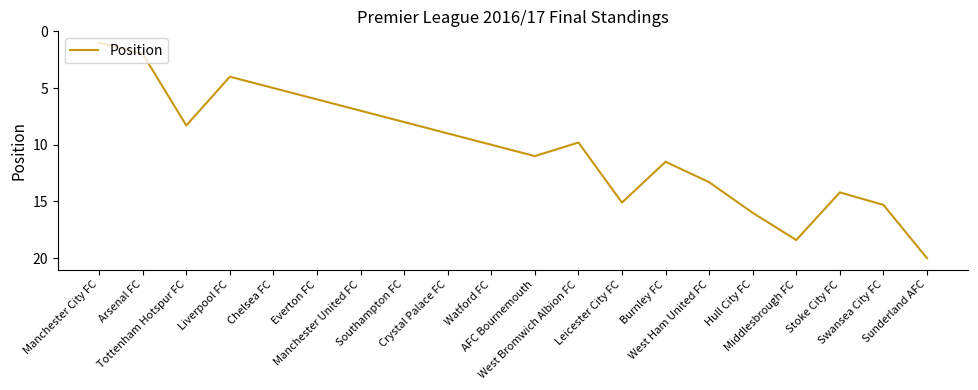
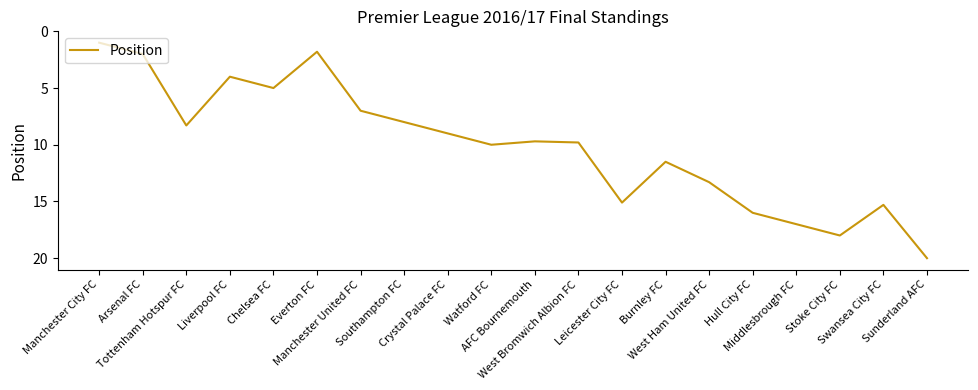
  {
    "Tottenham Hotspur FC": 8.3,
    "Liverpool FC": 4.0,
    "Chelsea FC": 5.0,
-   "Everton FC": 6.0,
+   "Everton FC": 1.8,
    "Manchester United FC": 7.0,
    "Southampton FC": 8.0,
    "Crystal Palace FC": 9.0,
    "Watford FC": 10.0,
-   "AFC Bournemouth": 11.0,
+   "AFC Bournemouth": 9.7,
    "West Bromwich Albion FC": 9.8,
    "Leicester City FC": 15.1,
    "Burnley FC": 11.5,
    "West Ham United FC": 13.3,
    "Hull City FC": 16.0,
-   "Middlesbrough FC": 18.4,
-   "Stoke City FC": 14.2,
+   "Middlesbrough FC": 17.0,
+   "Stoke City FC": 18.0,
    "Swansea City FC": 15.3,
    "Sunderland AFC": 20.0
  }
